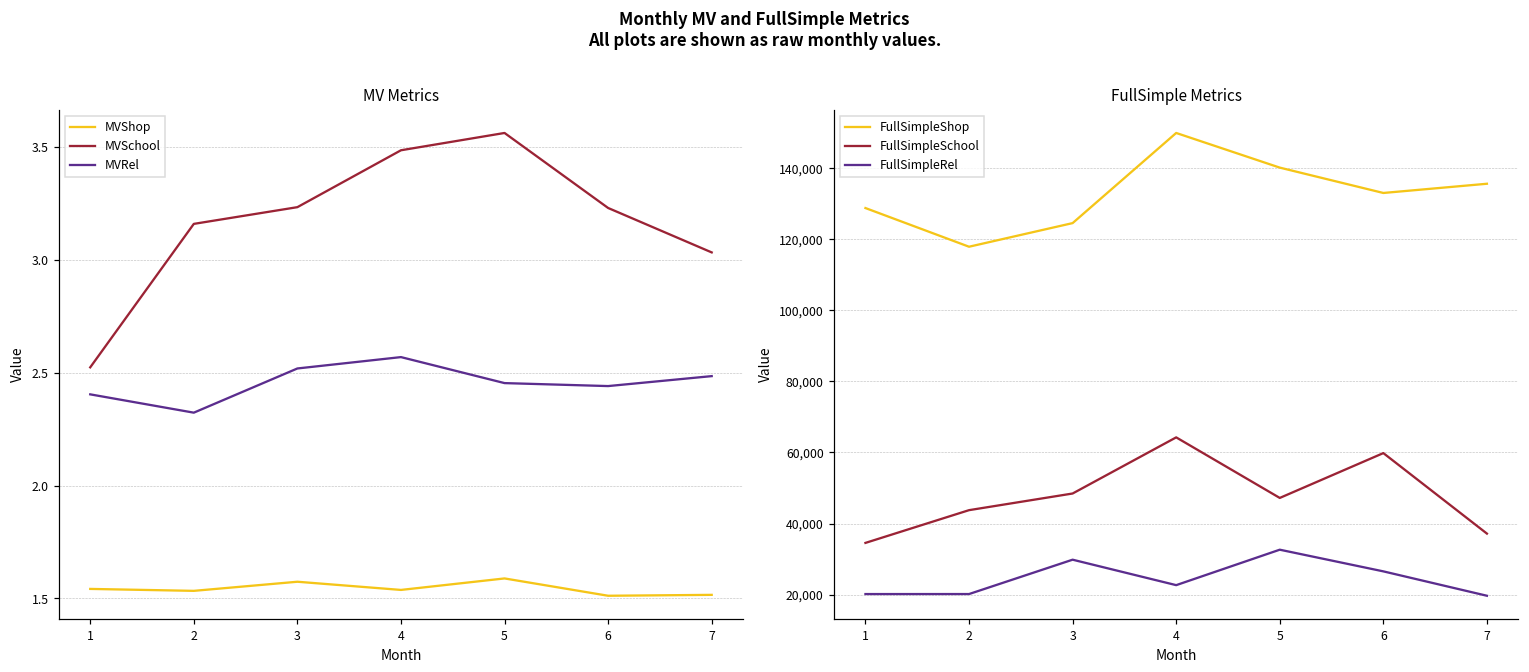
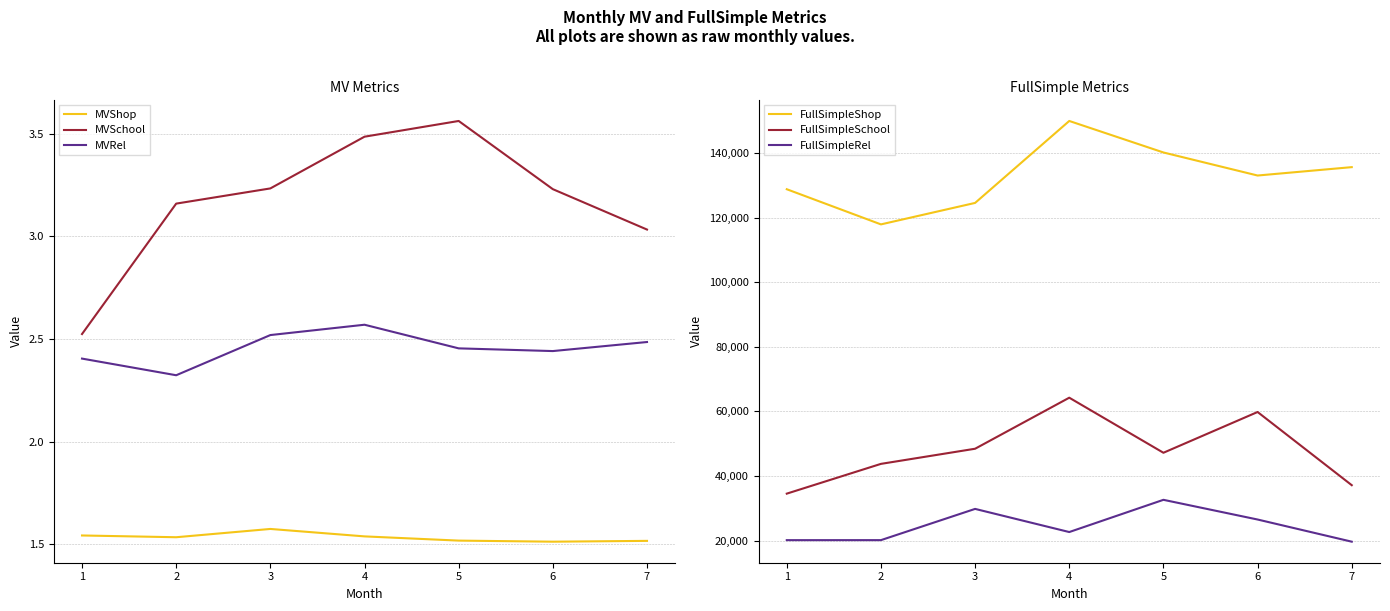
  {
    "MV Metrics": {
      "MVShop": {
        "1": "1.54",
        "2": "1.53",
        "3": "1.57",
        "4": "1.54",
-       "5": "1.59",
+       "5": "1.52",
        "6": "1.51",
        "7": "1.52"
      },
      "MVSchool": {
        "1": "2.52",
        "2": "3.16",
        "3": "3.23",
        "4": "3.49",
        "5": "3.56",
        "6": "3.23",
        "7": "3.03"
      },
      "MVRel": {
        "1": "2.40",
        "2": "2.32",
        "3": "2.52",
        "4": "2.57",
        "5": "2.45",
        "6": "2.44",
        "7": "2.48"
      }
    },
    "FullSimple Metrics": {
      "FullSimpleShop": {
        "1": "129,000",
        "2": "118,000",
        "3": "125,000",
        "4": "150,000",
        "5": "140,000",
        "6": "133,000",
        "7": "136,000"
      },
      "FullSimpleSchool": {
        "1": "35,000",
        "2": "44,000",
        "3": "48,000",
        "4": "64,000",
        "5": "47,000",
        "6": "60,000",
        "7": "37,000"
      },
      "FullSimpleRel": {
        "1": "20,000",
        "2": "20,000",
        "3": "30,000",
        "4": "23,000",
        "5": "33,000",
        "6": "27,000",
        "7": "20,000"
      }
    }
  }
